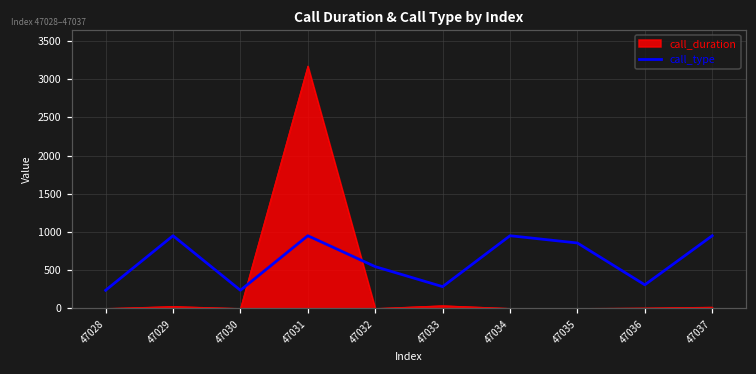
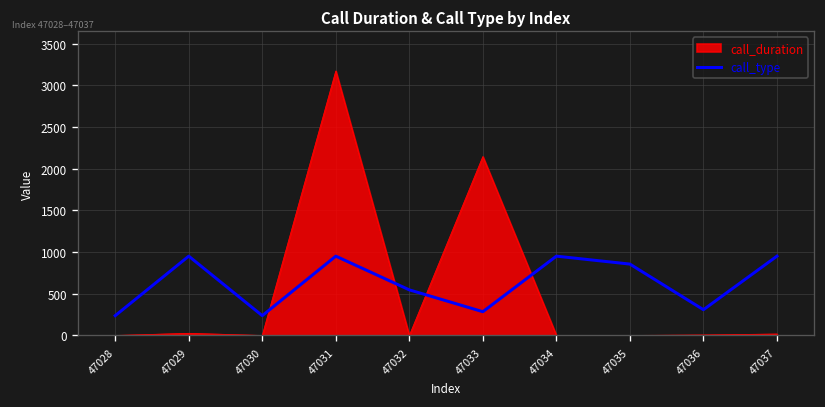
  {
    "call_duration": {
      "47028": 0,
      "47029": 0,
      "47030": 0,
      "47031": 3200,
      "47032": 0,
-     "47033": 0,
+     "47033": 2100,
      "47034": 0,
      "47035": 0,
      "47036": 0,
      "47037": 0
    },
    "call_type": {
      "47028": 200,
      "47029": 1000,
      "47030": 200,
      "47031": 1000,
      "47032": 500,
      "47033": 300,
      "47034": 1000,
      "47035": 900,
      "47036": 300,
      "47037": 1000
    }
  }
